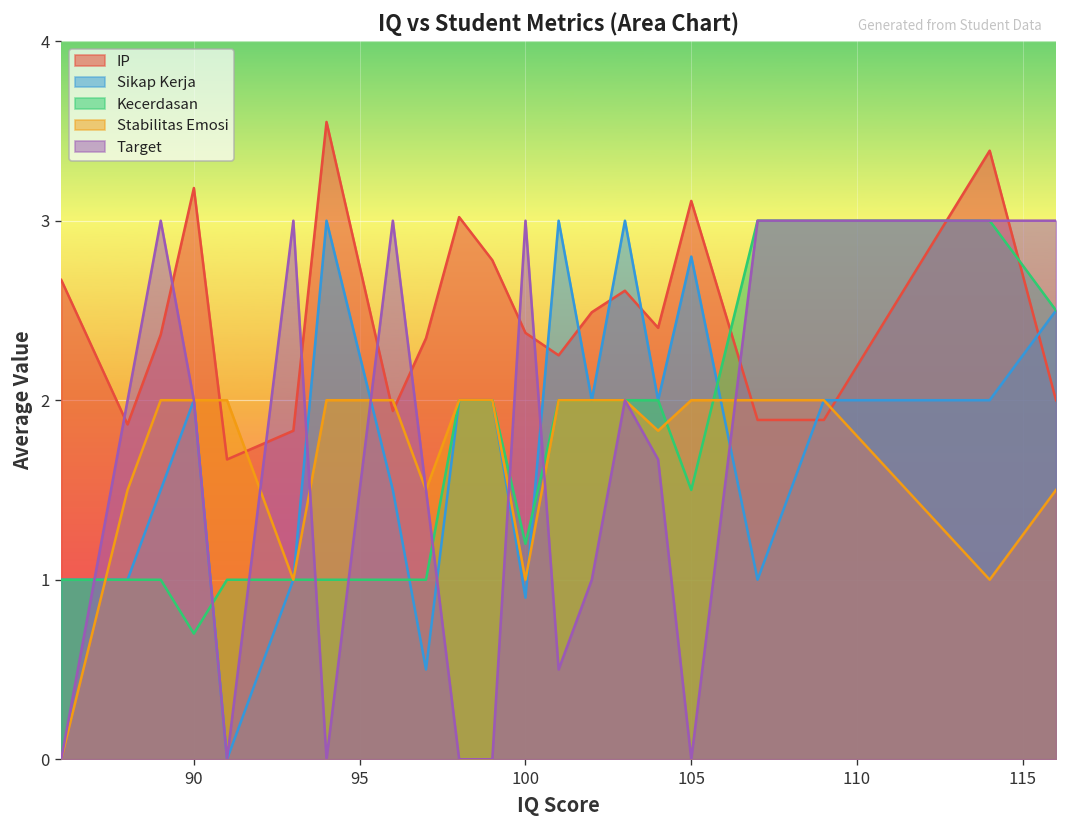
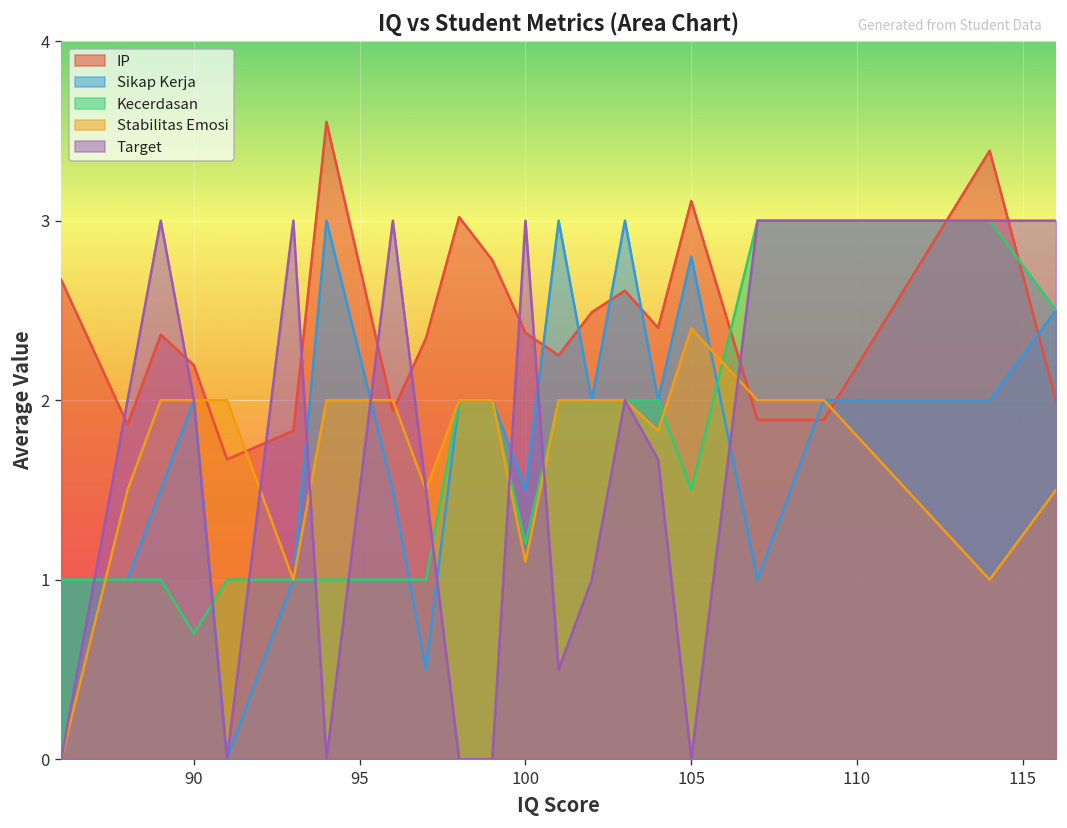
  {
    "IP": {
-     "90": 3.18,
+     "90": 2.20,
      "100": 2.38,
      "105": 3.11
    },
    "Sikap Kerja": {
-     "100": 0.9,
+     "100": 1.5,
      "105": 2.8
    },
    "Kecerdasan": {
      "90": 0.70,
      "100": 1.20,
      "105": 1.50
    },
    "Stabilitas Emosi": {
-     "100": 1.0,
-     "105": 2.0
+     "100": 1.1,
+     "105": 2.4
    },
    "Target": {
      "100": 3.00,
      "105": 0.00
    }
  }
